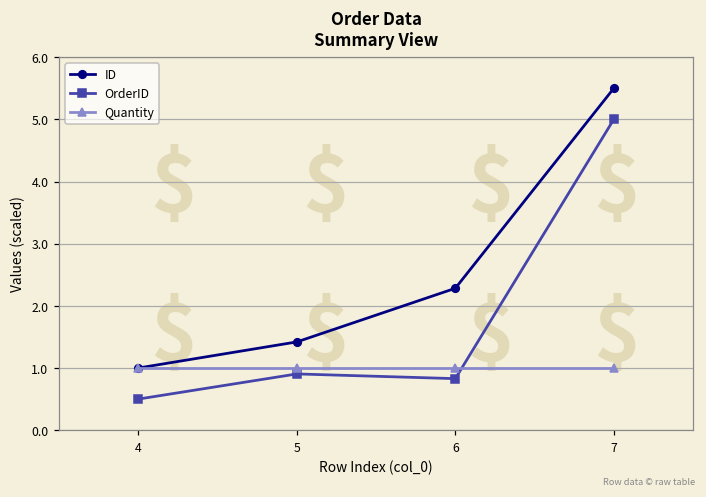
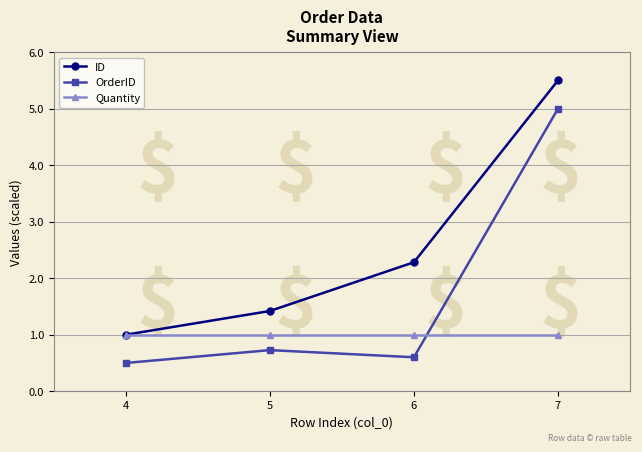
  {
    "ID": {
      "5": 1.4,
      "6": 2.3,
      "7": 5.5
    },
    "OrderID": {
      "4": 0.5,
-     "5": 0.9,
-     "6": 0.8,
+     "5": 0.7,
+     "6": 0.6,
      "7": 5.0
    },
    "Quantity": {
      "5": 1.0,
      "6": 1.0,
      "7": 1.0
    }
  }
